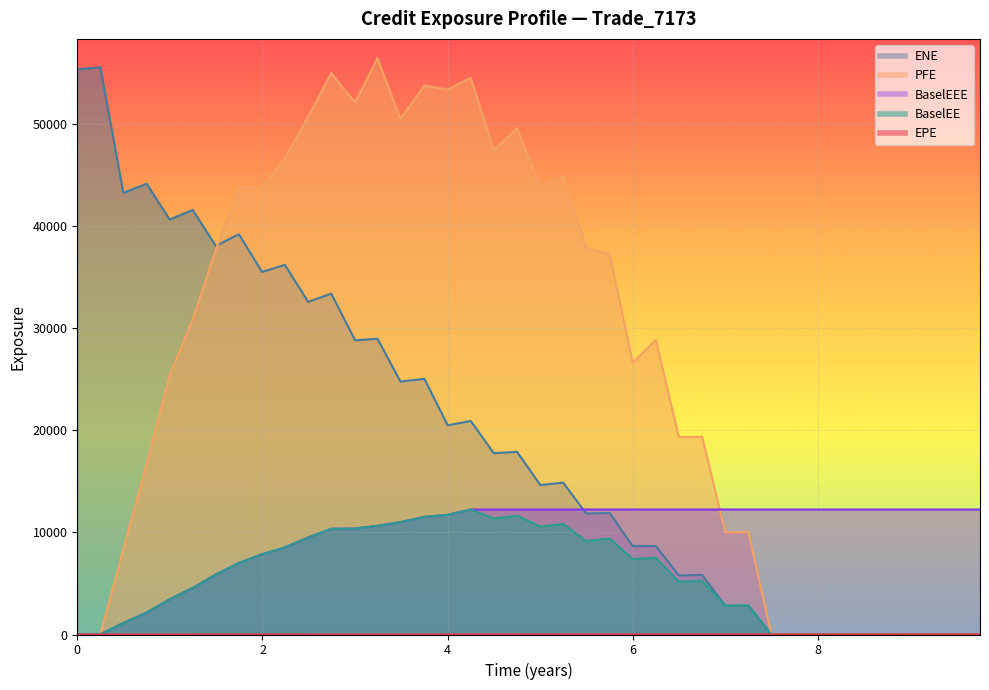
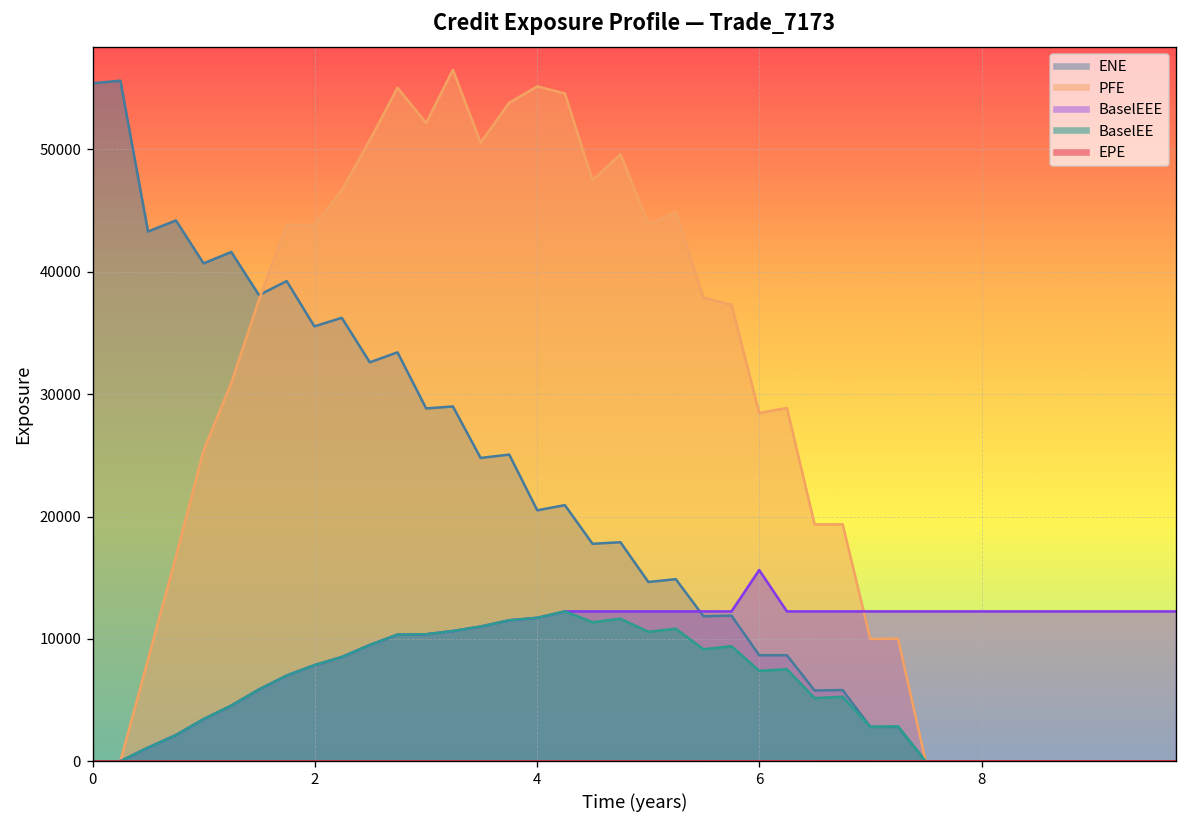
  {
    "PFE": {
-     "4": 53400,
-     "6": 26700
+     "4": 55100,
+     "6": 28500
    },
    "BaselEEE": {
-     "6": 12300
+     "6": 15600
    },
    "EPE": {
      "4": 0,
      "6": 0
    }
  }
